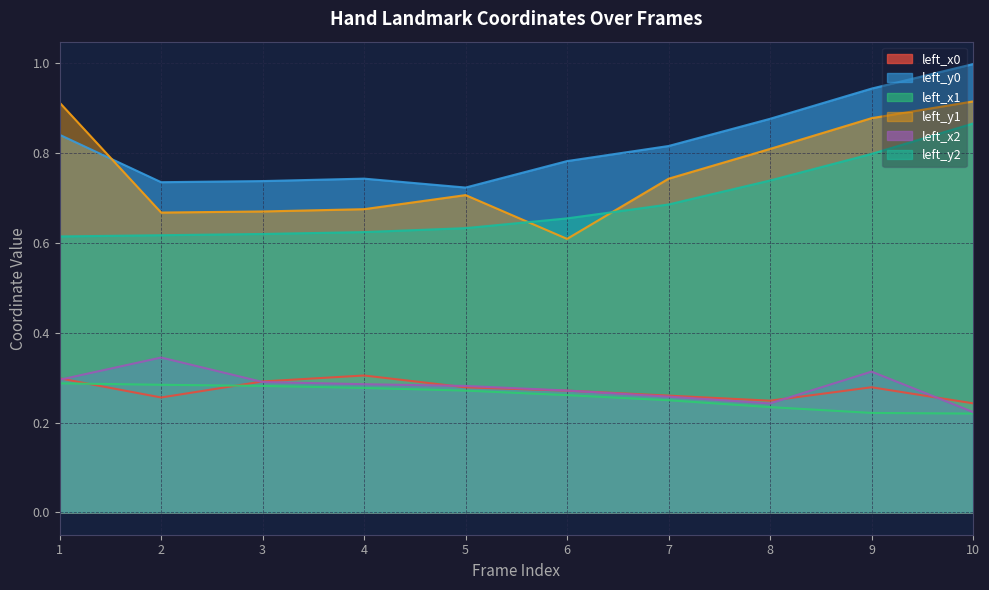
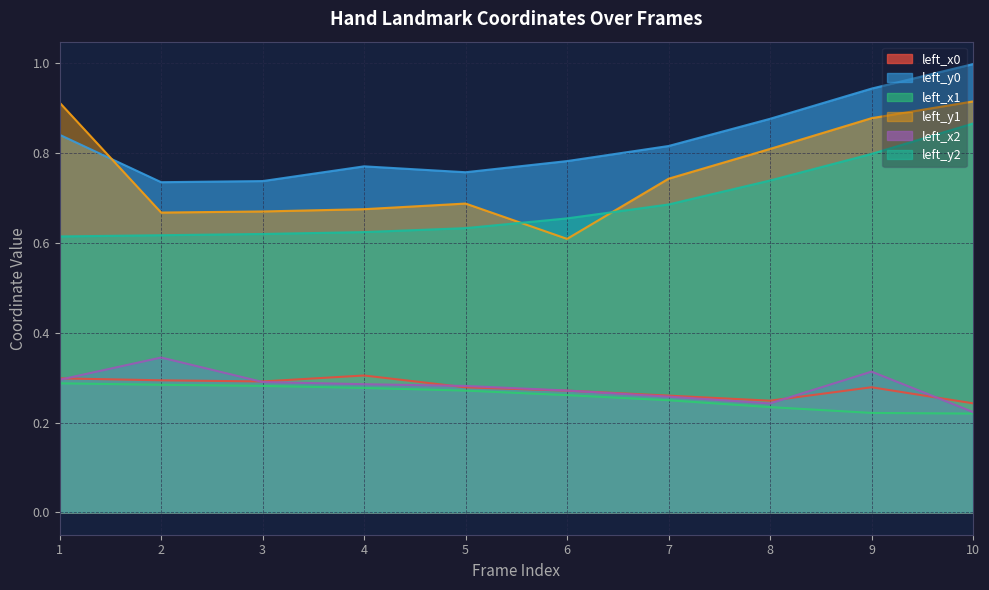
  {
    "left_x0": {
-     "2": 0.26,
+     "2": 0.29,
      "4": 0.30,
      "8": 0.25,
      "9": 0.28,
      "10": 0.24
    },
    "left_y0": {
      "1": 0.84,
      "2": 0.74,
      "3": 0.74,
-     "4": 0.74,
-     "5": 0.72,
+     "4": 0.77,
+     "5": 0.76,
      "6": 0.78,
      "7": 0.82,
      "8": 0.88,
      "9": 0.94,
      "10": 1.00
    },
    "left_y1": {
      "1": 0.91,
      "2": 0.67,
      "3": 0.67,
      "4": 0.68,
-     "5": 0.71,
+     "5": 0.69,
      "6": 0.61,
      "7": 0.74,
      "8": 0.81,
      "9": 0.88,
      "10": 0.92
    },
    "left_x2": {
      "2": 0.34,
      "4": 0.29,
      "8": 0.24,
      "9": 0.31
    }
  }
